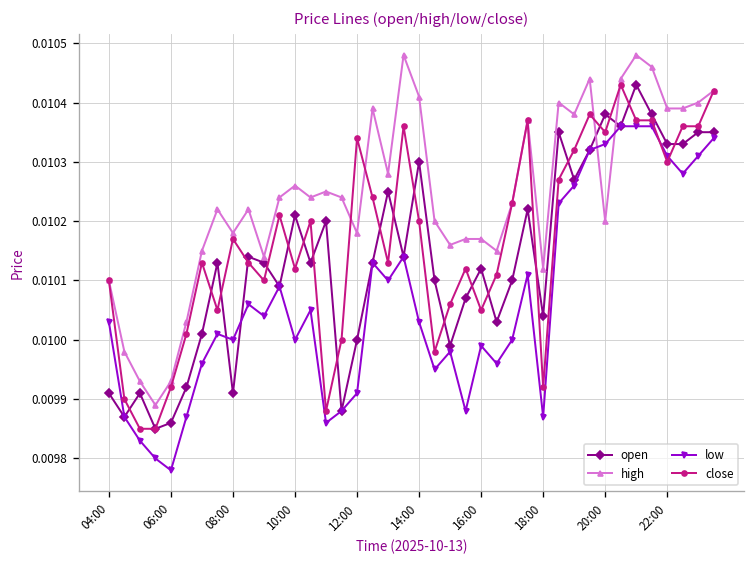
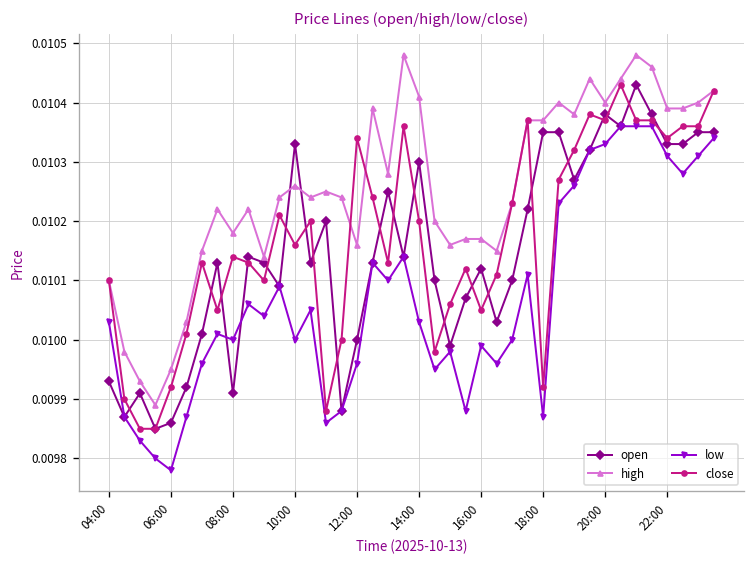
  {
    "open": {
-     "04:00": 0.00991,
+     "04:00": 0.00993,
      "06:00": 0.00986,
      "08:00": 0.00991,
-     "10:00": 0.01021,
+     "10:00": 0.01033,
      "12:00": 0.01000,
      "14:00": 0.01030,
      "16:00": 0.01012,
-     "18:00": 0.01004,
+     "18:00": 0.01035,
      "20:00": 0.01038,
      "22:00": 0.01033
    },
    "high": {
-     "06:00": 0.00993,
+     "06:00": 0.00995,
      "08:00": 0.01018,
      "10:00": 0.01026,
-     "12:00": 0.01018,
+     "12:00": 0.01016,
      "14:00": 0.01041,
      "16:00": 0.01017,
-     "18:00": 0.01012,
-     "20:00": 0.0102,
+     "18:00": 0.01037,
+     "20:00": 0.0104,
      "22:00": 0.01039
    },
    "low": {
      "04:00": 0.01003,
      "06:00": 0.00978,
      "08:00": 0.01000,
      "10:00": 0.01000,
-     "12:00": 0.00991,
+     "12:00": 0.00996,
      "14:00": 0.01003,
      "16:00": 0.00999,
      "18:00": 0.00987,
      "20:00": 0.01033,
      "22:00": 0.01031
    },
    "close": {
      "06:00": 0.00992,
-     "08:00": 0.01017,
-     "10:00": 0.01012,
+     "08:00": 0.01014,
+     "10:00": 0.01016,
      "12:00": 0.01034,
      "14:00": 0.01020,
      "16:00": 0.01005,
      "18:00": 0.00992,
-     "20:00": 0.01035,
-     "22:00": 0.01030
+     "20:00": 0.01037,
+     "22:00": 0.01034
    }
  }
